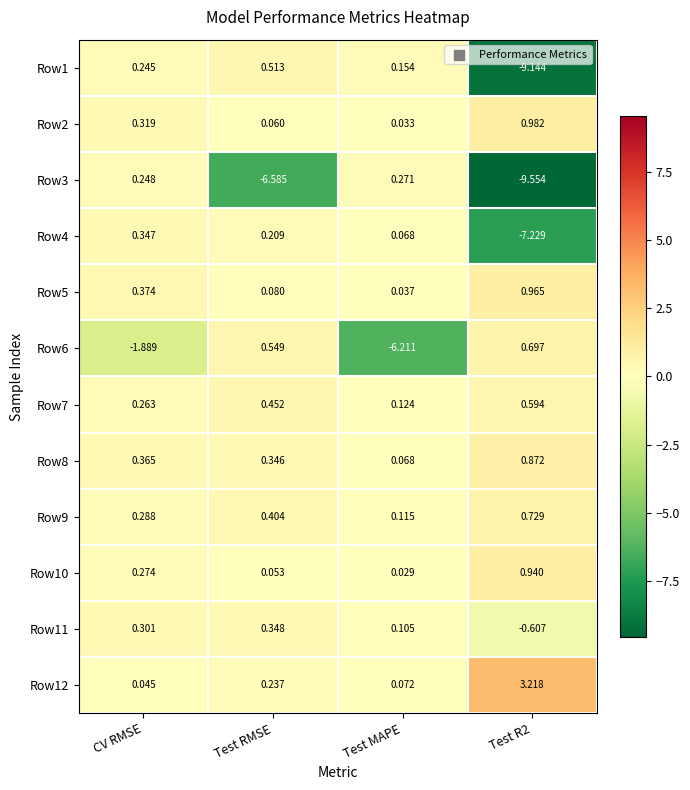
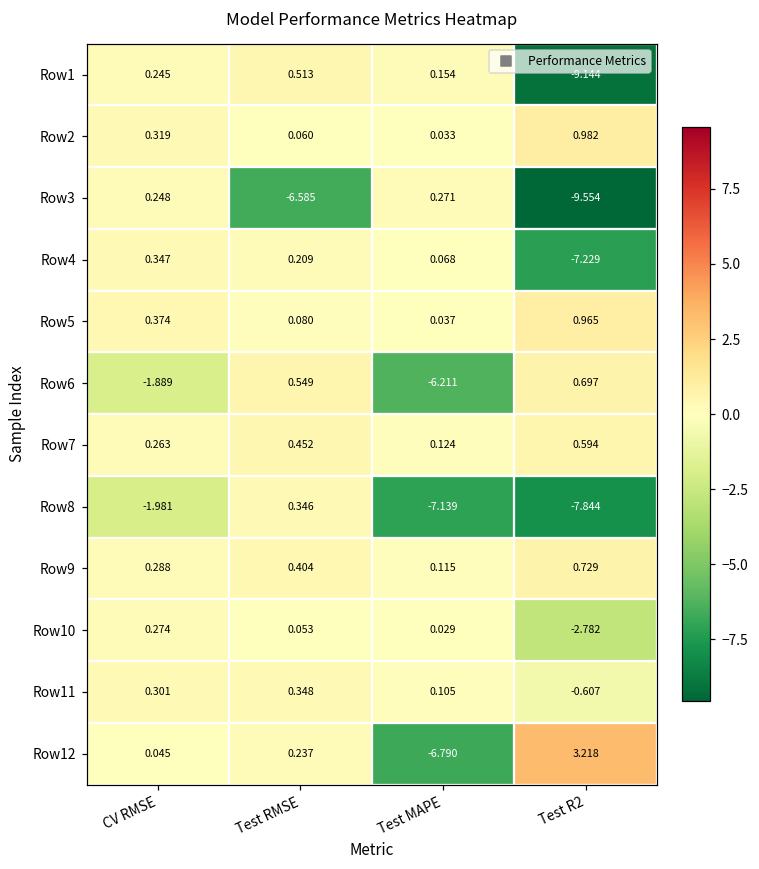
  {
    "Row1": {
      "CV RMSE": 0.245,
      "Test RMSE": 0.513,
      "Test MAPE": 0.154
    },
    "Row2": {
      "CV RMSE": 0.319,
      "Test RMSE": 0.060,
      "Test MAPE": 0.033,
      "Test R2": 0.982
    },
    "Row3": {
      "CV RMSE": 0.248,
      "Test RMSE": -6.585,
      "Test MAPE": 0.271,
      "Test R2": -9.554
    },
    "Row4": {
      "CV RMSE": 0.347,
      "Test RMSE": 0.209,
      "Test MAPE": 0.068,
      "Test R2": -7.229
    },
    "Row5": {
      "CV RMSE": 0.374,
      "Test RMSE": 0.080,
      "Test MAPE": 0.037,
      "Test R2": 0.965
    },
    "Row6": {
      "CV RMSE": -1.889,
      "Test RMSE": 0.549,
      "Test MAPE": -6.211,
      "Test R2": 0.697
    },
    "Row7": {
      "CV RMSE": 0.263,
      "Test RMSE": 0.452,
      "Test MAPE": 0.124,
      "Test R2": 0.594
    },
    "Row8": {
-     "CV RMSE": 0.365,
+     "CV RMSE": -1.981,
      "Test RMSE": 0.346,
-     "Test MAPE": 0.068,
-     "Test R2": 0.872
+     "Test MAPE": -7.139,
+     "Test R2": -7.844
    },
    "Row9": {
      "CV RMSE": 0.288,
      "Test RMSE": 0.404,
      "Test MAPE": 0.115,
      "Test R2": 0.729
    },
    "Row10": {
      "CV RMSE": 0.274,
      "Test RMSE": 0.053,
      "Test MAPE": 0.029,
-     "Test R2": 0.940
+     "Test R2": -2.782
    },
    "Row11": {
      "CV RMSE": 0.301,
      "Test RMSE": 0.348,
      "Test MAPE": 0.105,
      "Test R2": -0.607
    },
    "Row12": {
      "CV RMSE": 0.045,
      "Test RMSE": 0.237,
-     "Test MAPE": 0.072,
+     "Test MAPE": -6.790,
      "Test R2": 3.218
    }
  }
